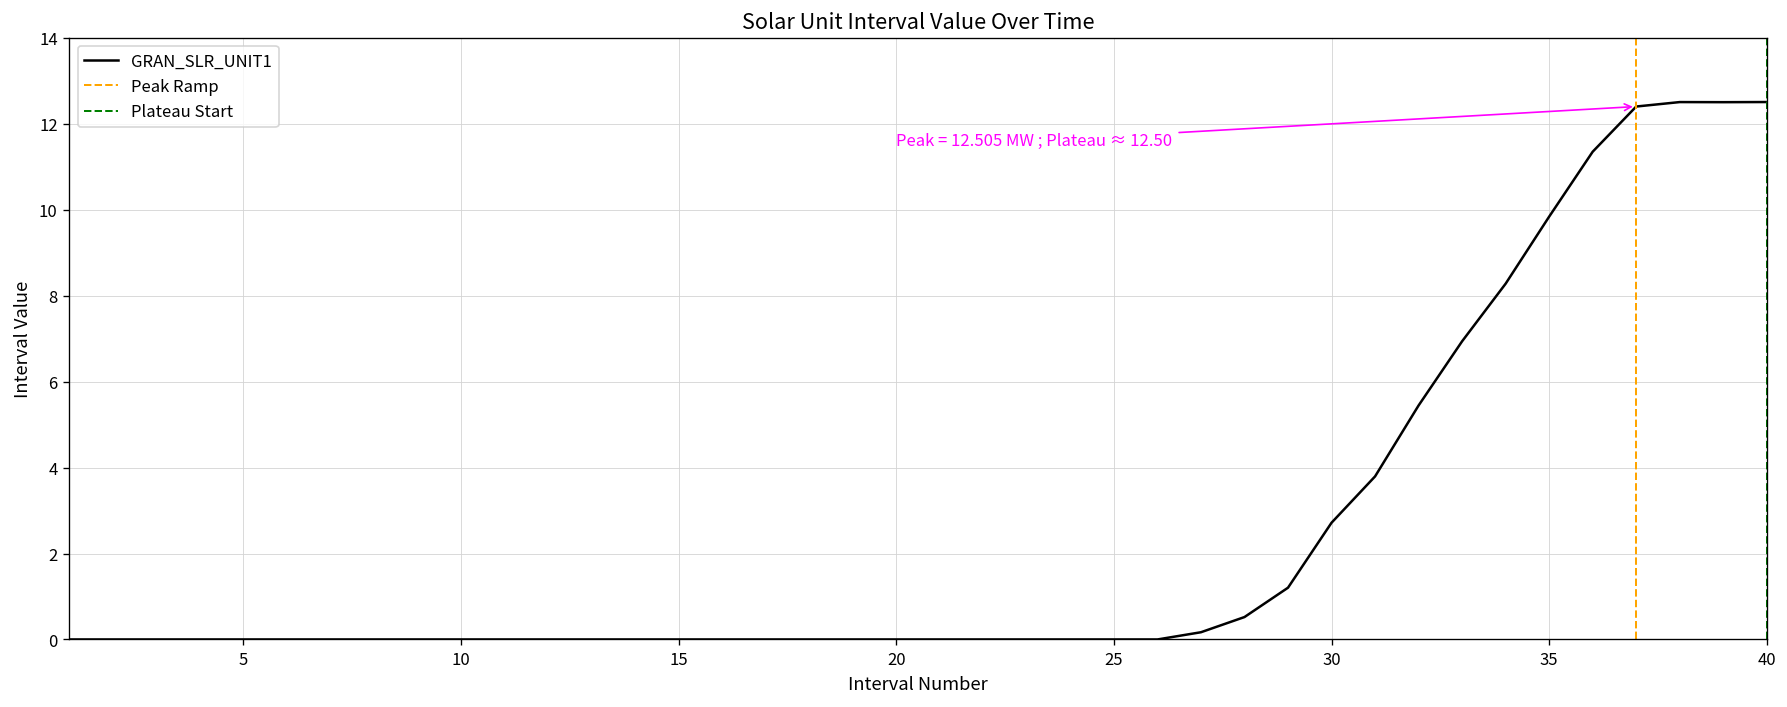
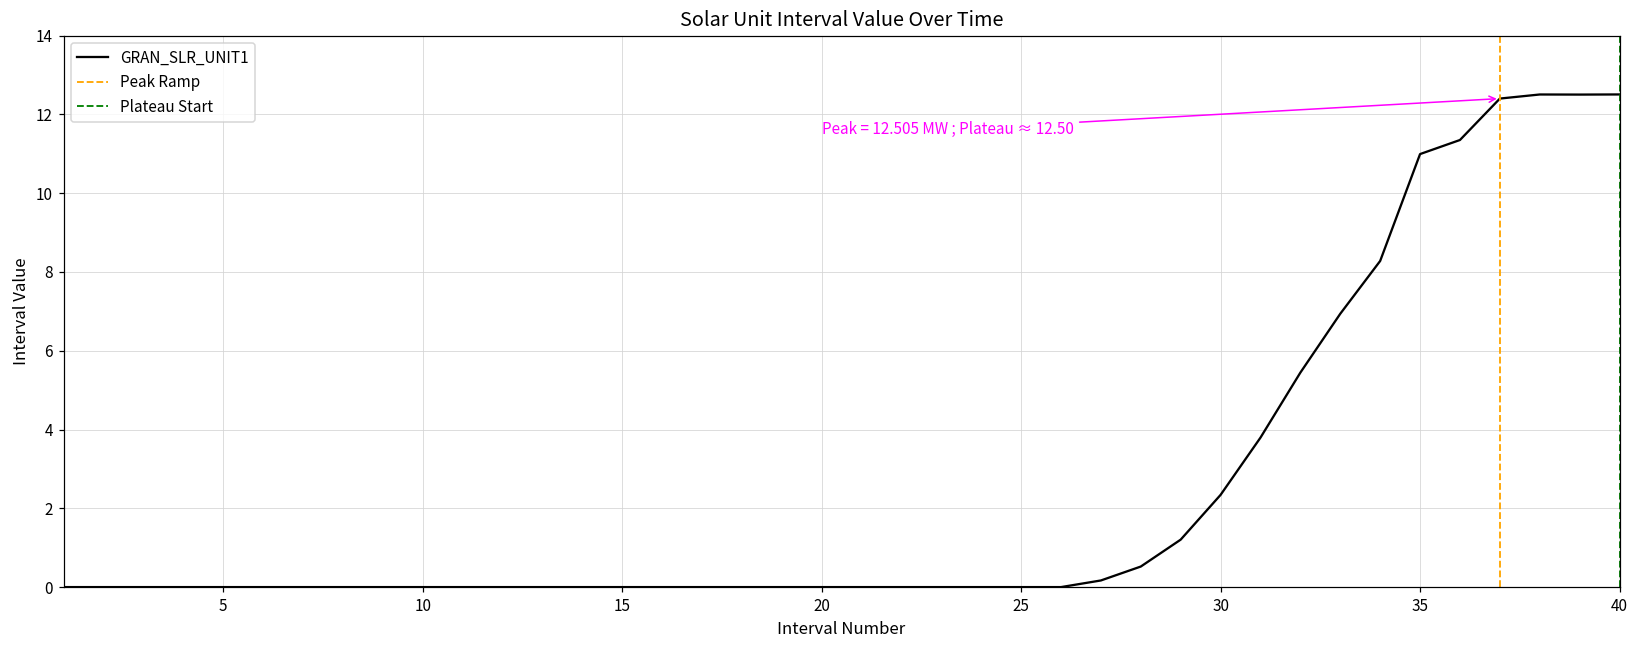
  {
    "5": 0.0,
    "10": 0.0,
    "15": 0.0,
    "20": 0.0,
    "25": 0.0,
-   "30": 2.7,
-   "35": 9.8,
+   "30": 2.3,
+   "35": 11.0,
    "40": 12.5
  }
